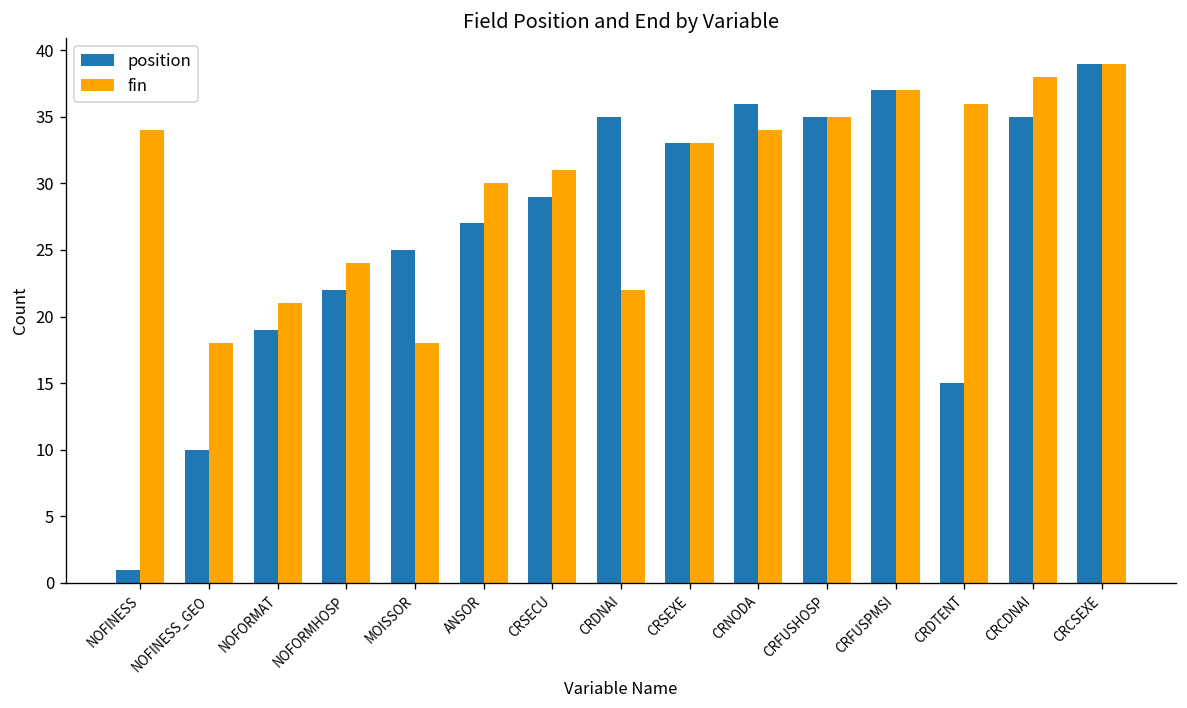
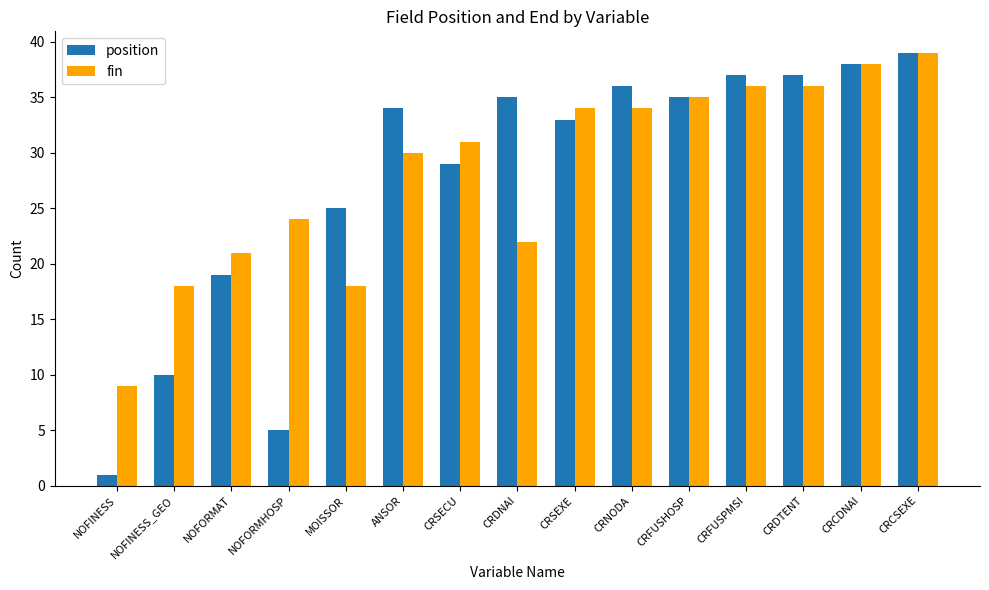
  {
    "position": {
      "NOFINESS": 1,
      "NOFINESS_GEO": 10,
      "NOFORMAT": 19,
-     "NOFORMHOSP": 22,
+     "NOFORMHOSP": 5,
      "MOISSOR": 25,
-     "ANSOR": 27,
+     "ANSOR": 34,
      "CRSECU": 29,
      "CRDNAI": 35,
      "CRSEXE": 33,
      "CRNODA": 36,
      "CRFUSHOSP": 35,
      "CRFUSPMSI": 37,
-     "CRDTENT": 15,
-     "CRCDNAI": 35,
+     "CRDTENT": 37,
+     "CRCDNAI": 38,
      "CRCSEXE": 39
    },
    "fin": {
-     "NOFINESS": 34,
+     "NOFINESS": 9,
      "NOFINESS_GEO": 18,
      "NOFORMAT": 21,
      "NOFORMHOSP": 24,
      "MOISSOR": 18,
      "ANSOR": 30,
      "CRSECU": 31,
      "CRDNAI": 22,
-     "CRSEXE": 33,
+     "CRSEXE": 34,
      "CRNODA": 34,
      "CRFUSHOSP": 35,
-     "CRFUSPMSI": 37,
+     "CRFUSPMSI": 36,
      "CRDTENT": 36,
      "CRCDNAI": 38,
      "CRCSEXE": 39
    }
  }
